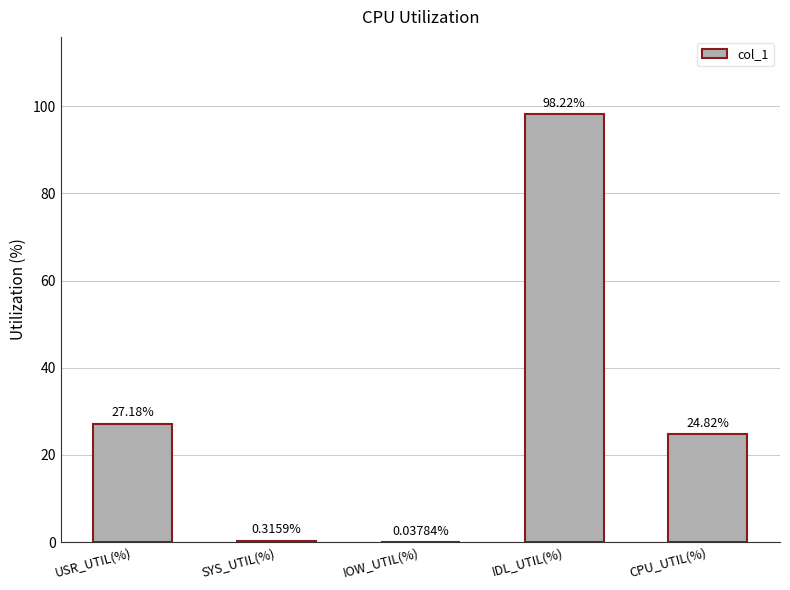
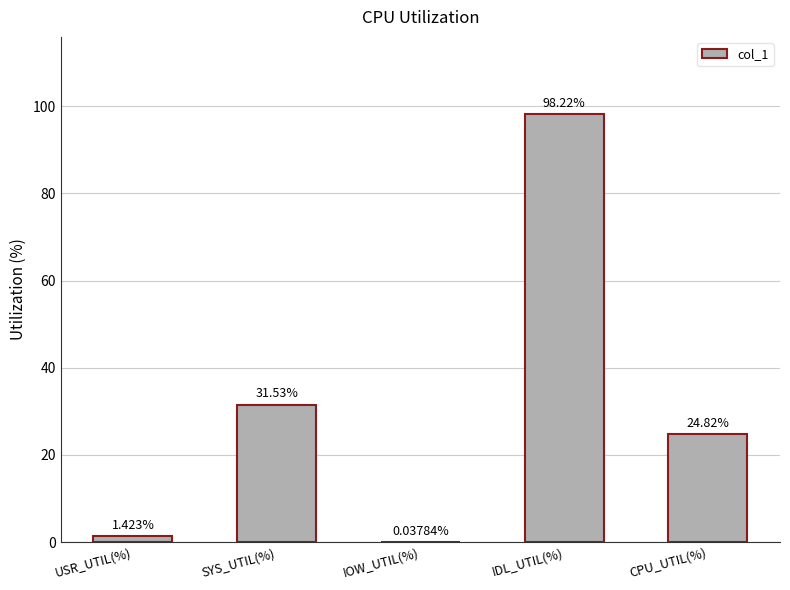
  {
-   "USR_UTIL(%)": "27.18%",
-   "SYS_UTIL(%)": "0.3159%",
+   "USR_UTIL(%)": "1.423%",
+   "SYS_UTIL(%)": "31.53%",
    "IOW_UTIL(%)": "0.03784%",
    "IDL_UTIL(%)": "98.22%",
    "CPU_UTIL(%)": "24.82%"
  }
